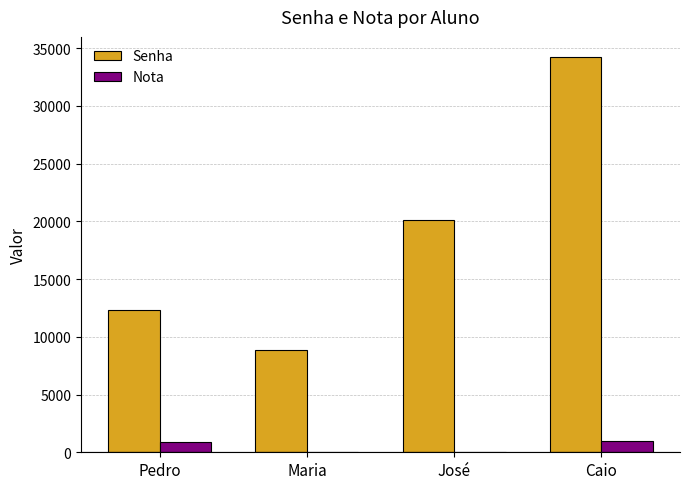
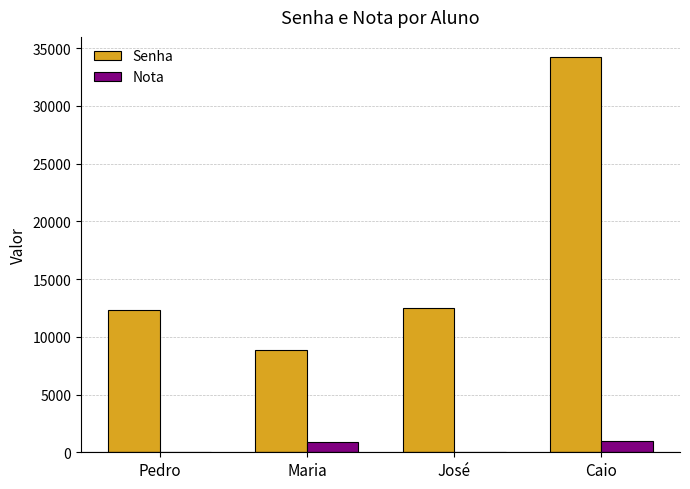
  {
    "Senha": {
      "Pedro": 12300,
      "Maria": 8800,
-     "José": 20100,
+     "José": 12500,
      "Caio": 34300
    },
    "Nota": {
-     "Pedro": 900,
-     "Maria": 0,
+     "Pedro": 0,
+     "Maria": 900,
      "Caio": 1000
    }
  }
